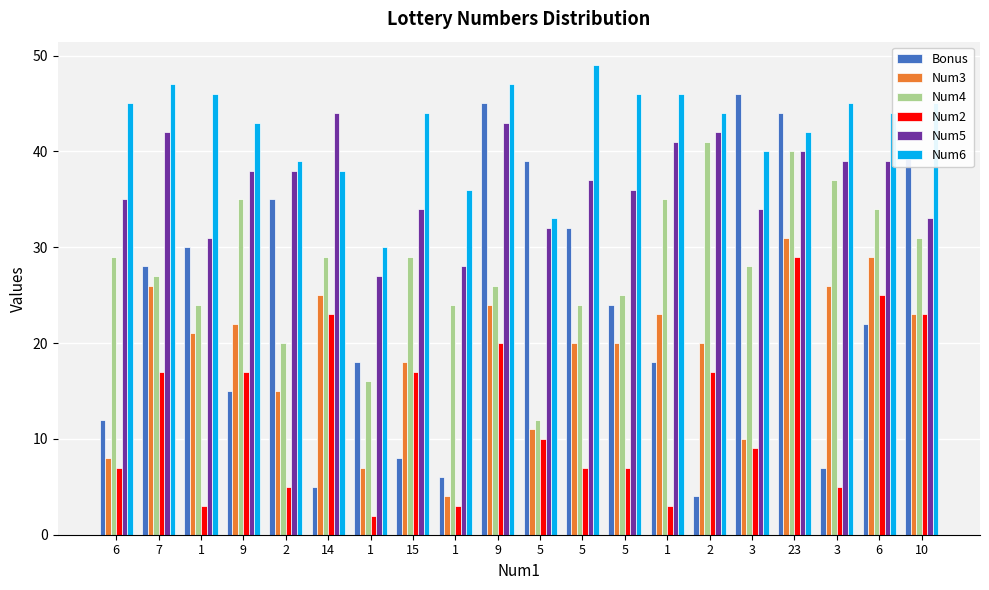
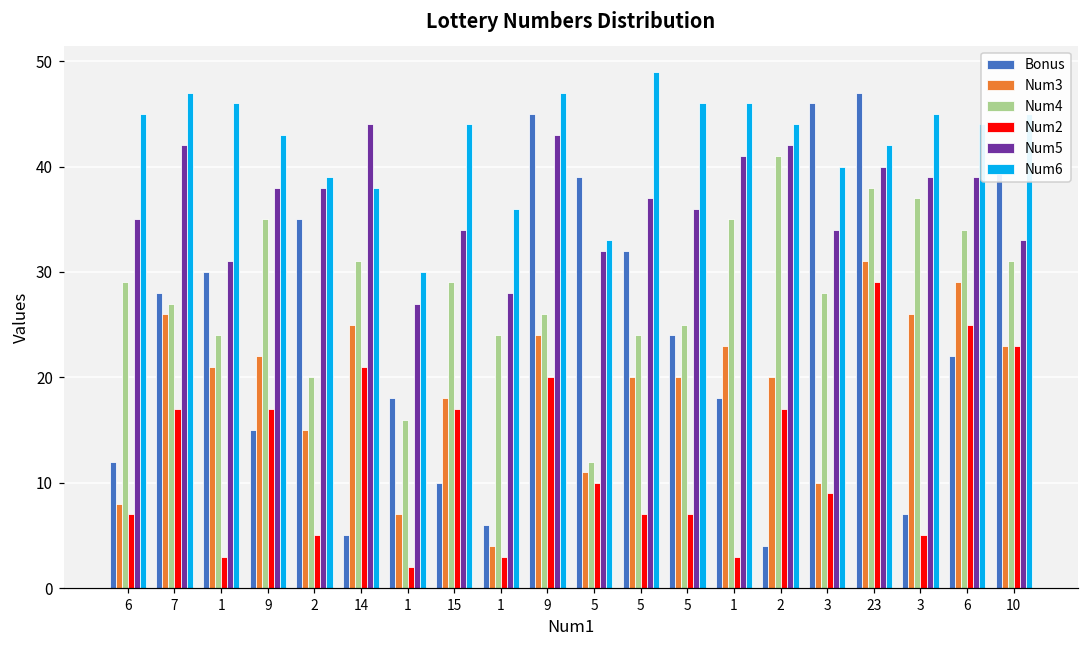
  {
    "Bonus": {
      "7": 28,
      "14": 5,
-     "15": 8,
-     "23": 44
+     "15": 10,
+     "23": 47
    },
    "Num3": {
      "7": 26,
      "14": 25,
      "15": 18,
      "23": 31,
      "10": 23
    },
    "Num4": {
      "7": 27,
-     "14": 29,
+     "14": 31,
      "15": 29,
-     "23": 40,
+     "23": 38,
      "10": 31
    },
    "Num2": {
      "7": 17,
-     "14": 23,
+     "14": 21,
      "15": 17,
      "23": 29,
      "10": 23
    },
    "Num5": {
      "7": 42,
      "14": 44,
      "15": 34,
      "23": 40,
      "10": 33
    },
    "Num6": {
      "7": 47,
      "14": 38,
      "15": 44,
      "23": 42
    }
  }
